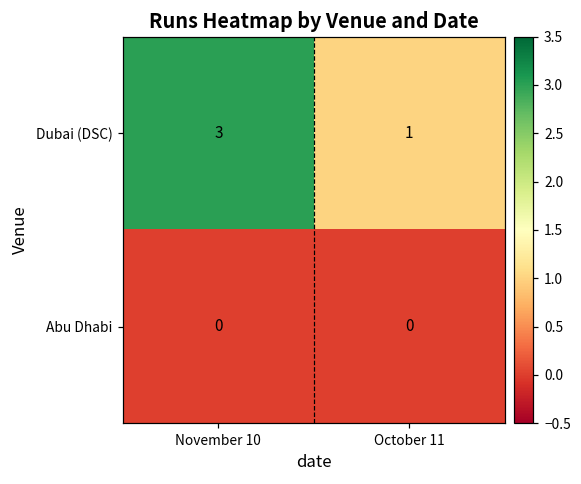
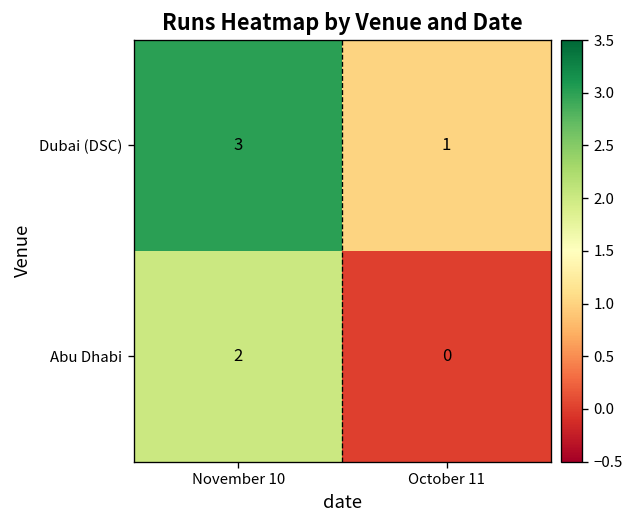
  {
    "Dubai (DSC)": {
      "November 10": 3,
      "October 11": 1
    },
    "Abu Dhabi": {
-     "November 10": 0,
+     "November 10": 2,
      "October 11": 0
    }
  }
